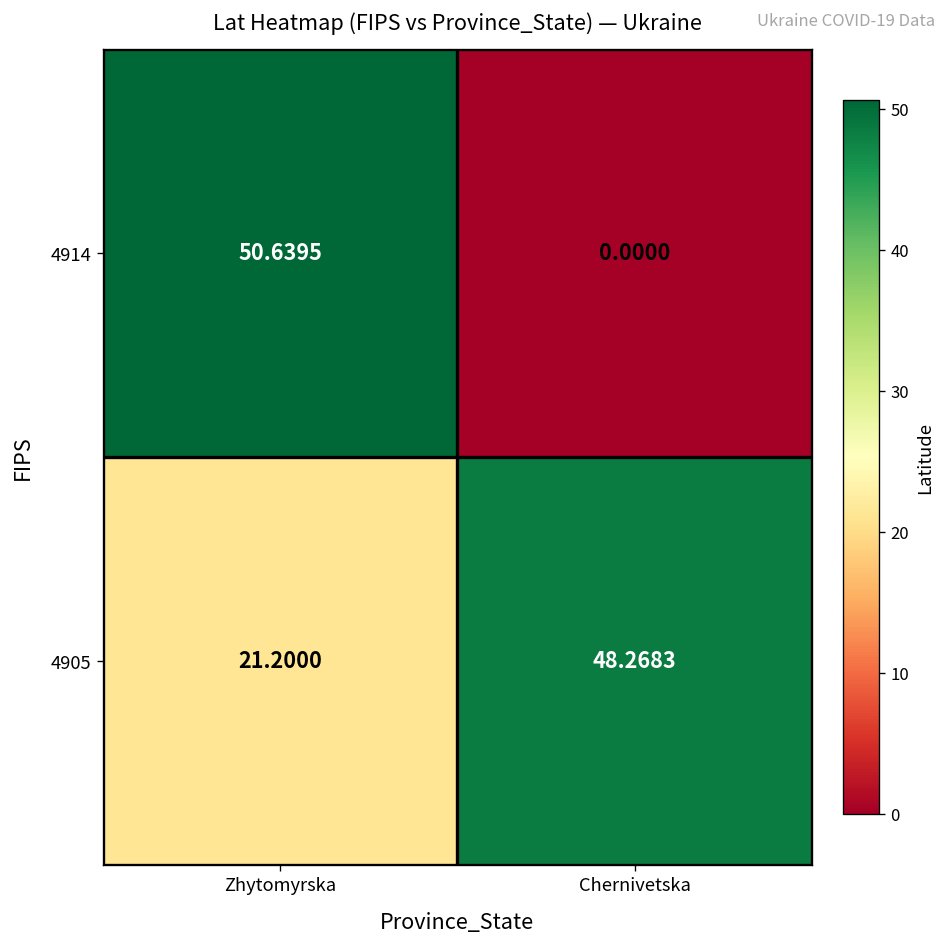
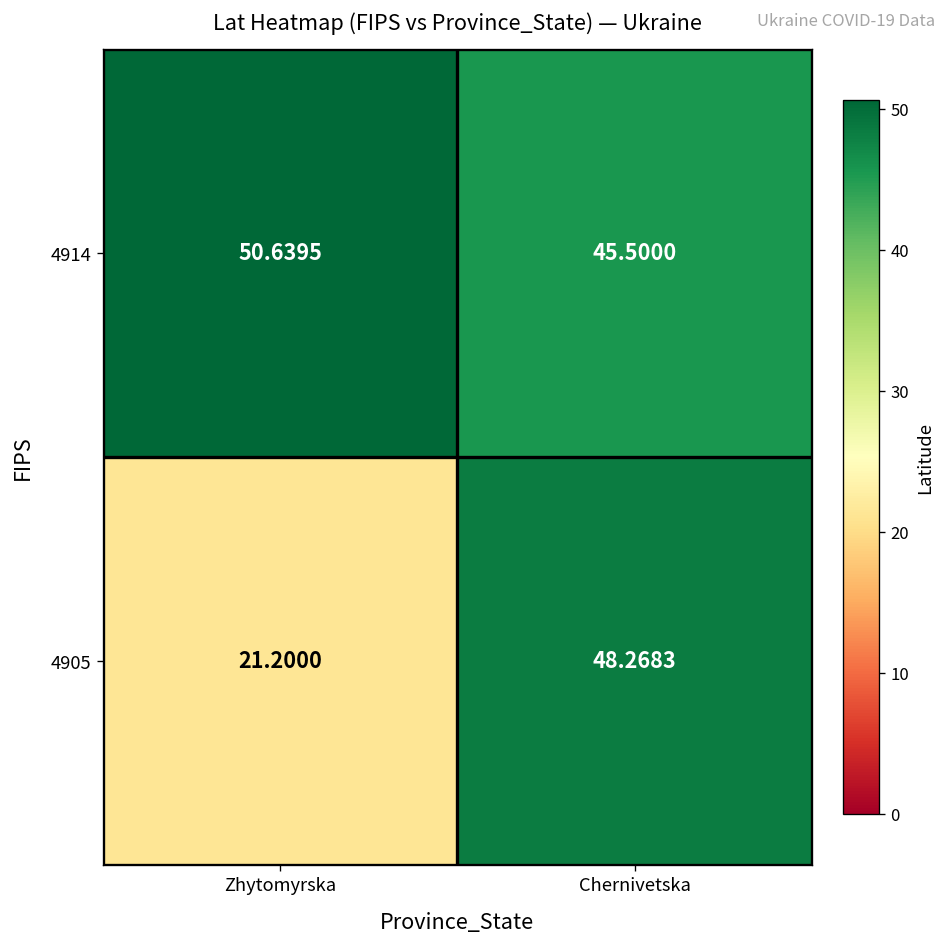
  {
    "4914": {
      "Zhytomyrska": 50.6395,
-     "Chernivetska": 0.0000
+     "Chernivetska": 45.5000
    },
    "4905": {
      "Zhytomyrska": 21.2000,
      "Chernivetska": 48.2683
    }
  }
